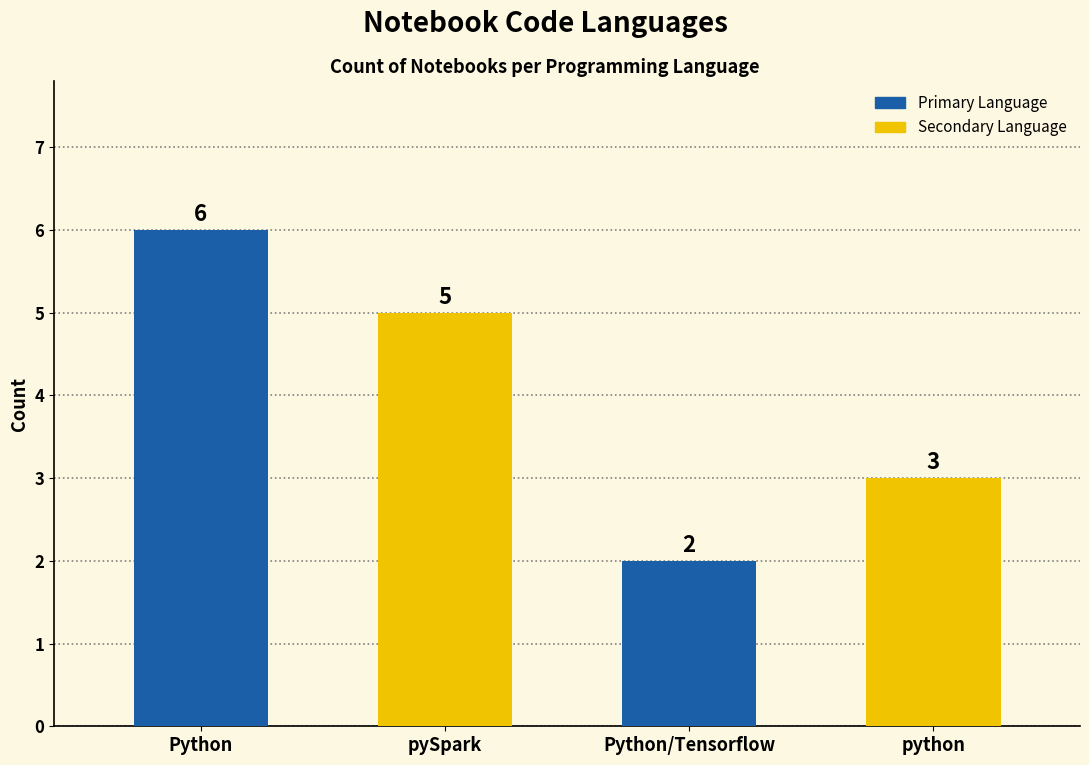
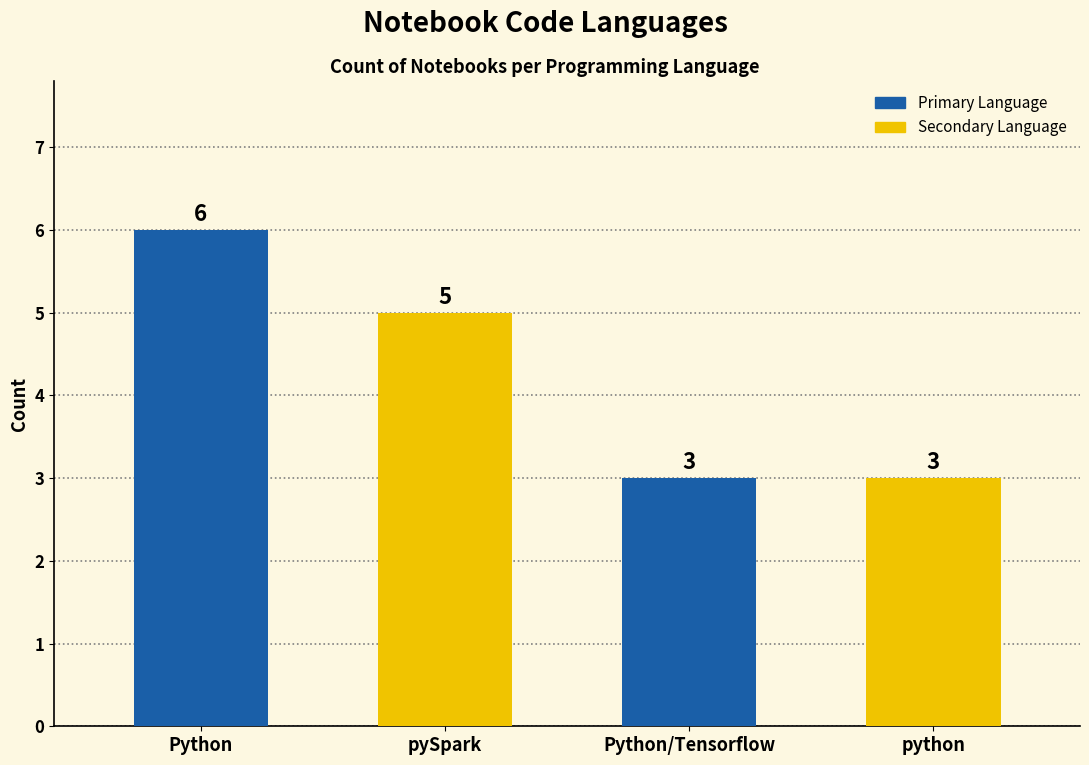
  {
    "Python": 6,
    "pySpark": 5,
-   "Python/Tensorflow": 2,
+   "Python/Tensorflow": 3,
    "python": 3
  }
